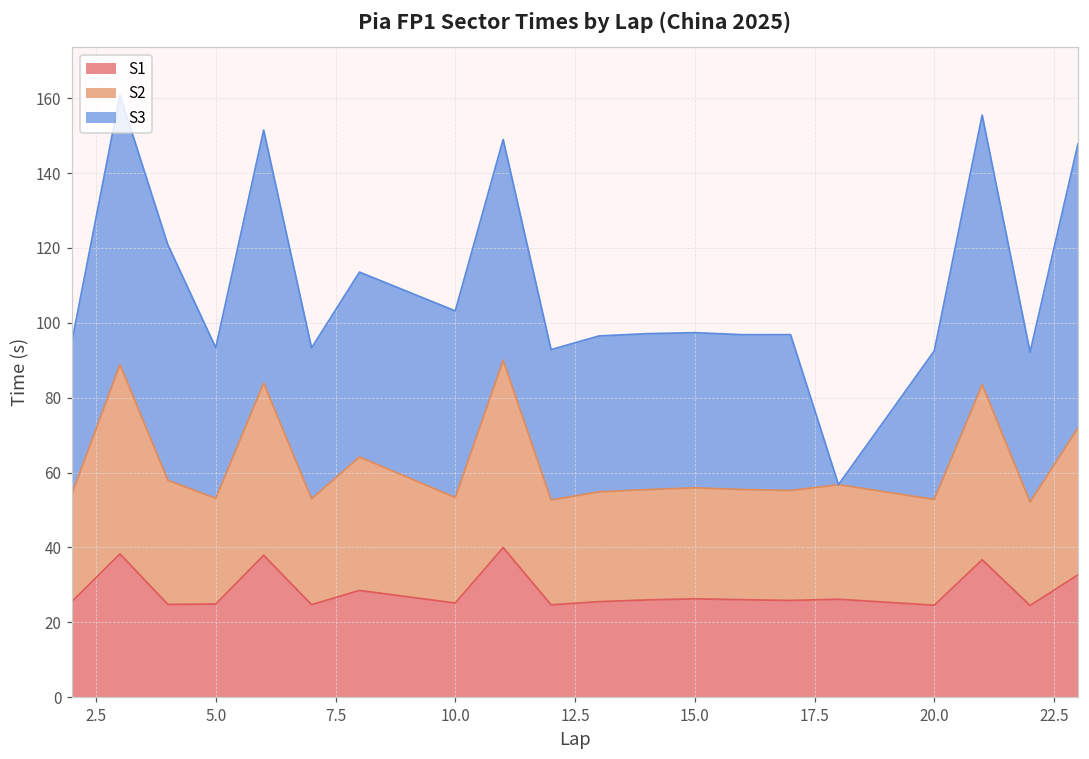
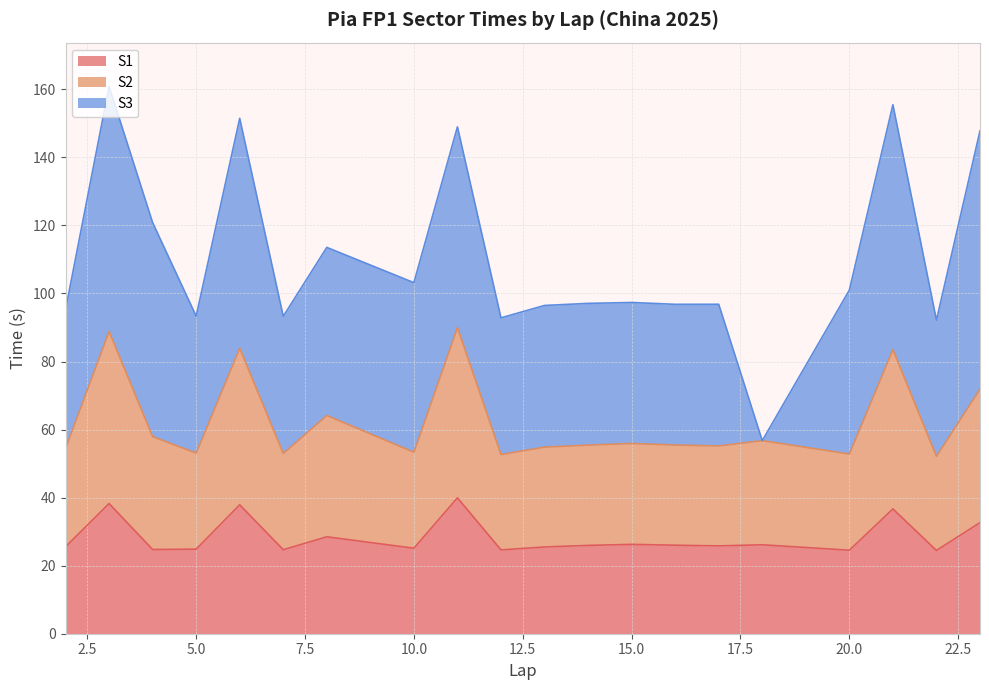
  {
    "S3": {
      "5.0": 40,
      "10.0": 50,
      "15.0": 41,
-     "20.0": 40
+     "20.0": 48
    }
  }
